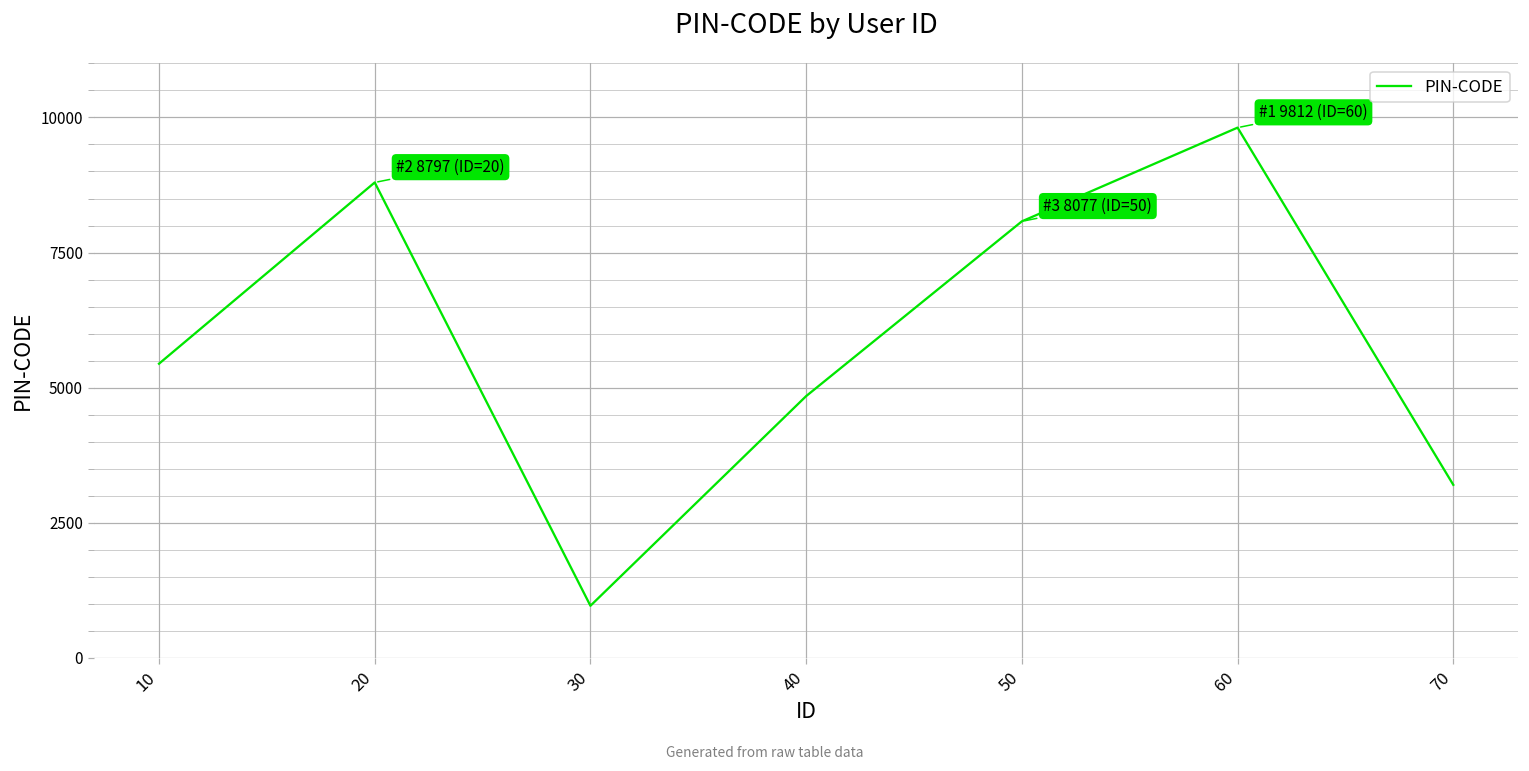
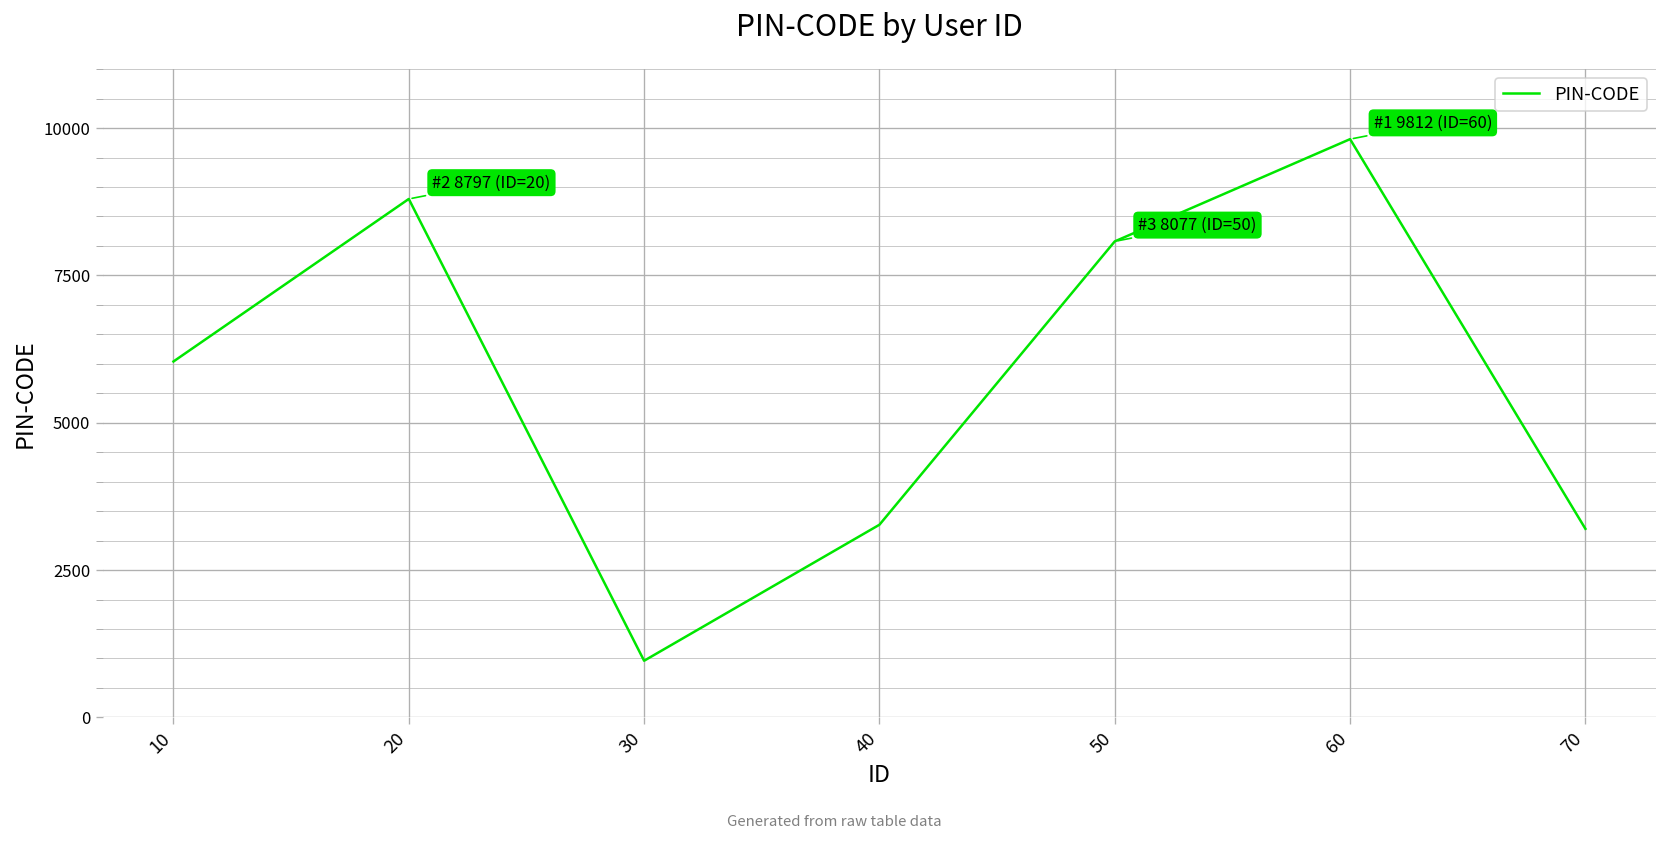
  {
-   "10": 5400,
+   "10": 6000,
    "30": 1000,
-   "40": 4800,
+   "40": 3300,
    "70": 3200
  }
